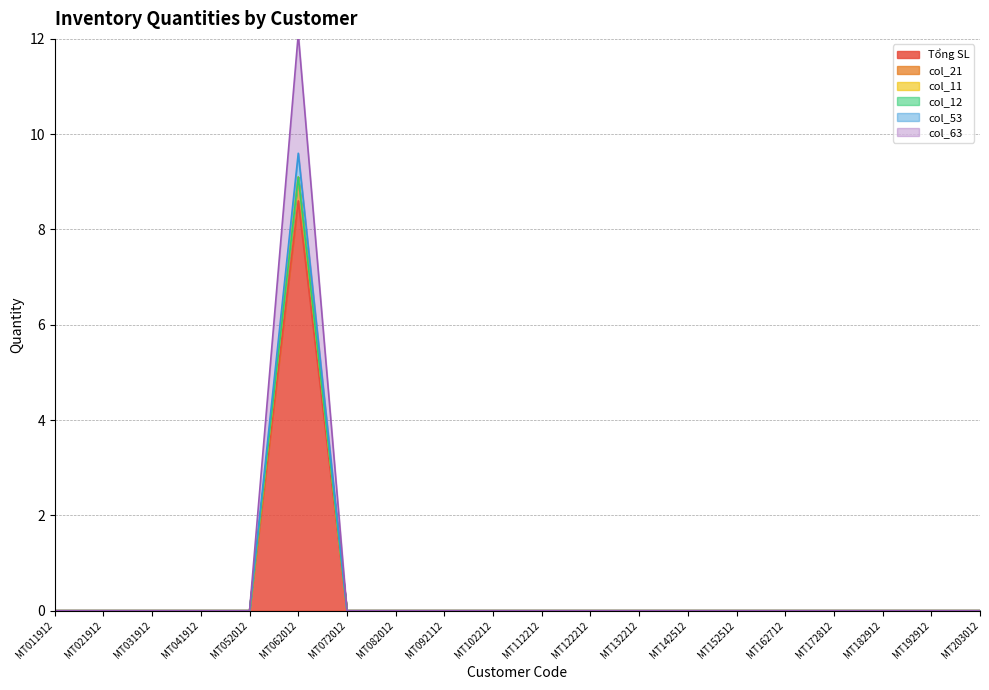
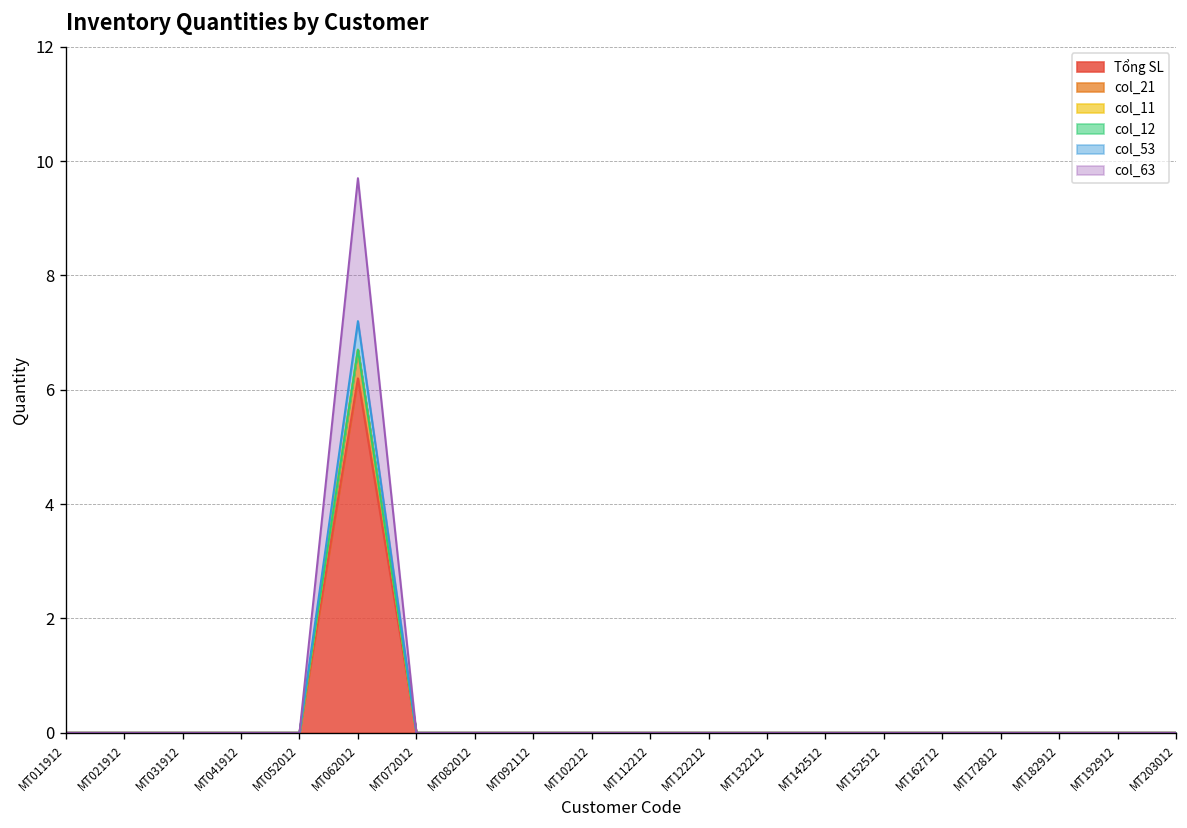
  {
    "Tổng SL": {
-     "MT062012": 8.6
+     "MT062012": 6.2
    },
    "col_53": {
      "MT062012": 0.5
    }
  }
